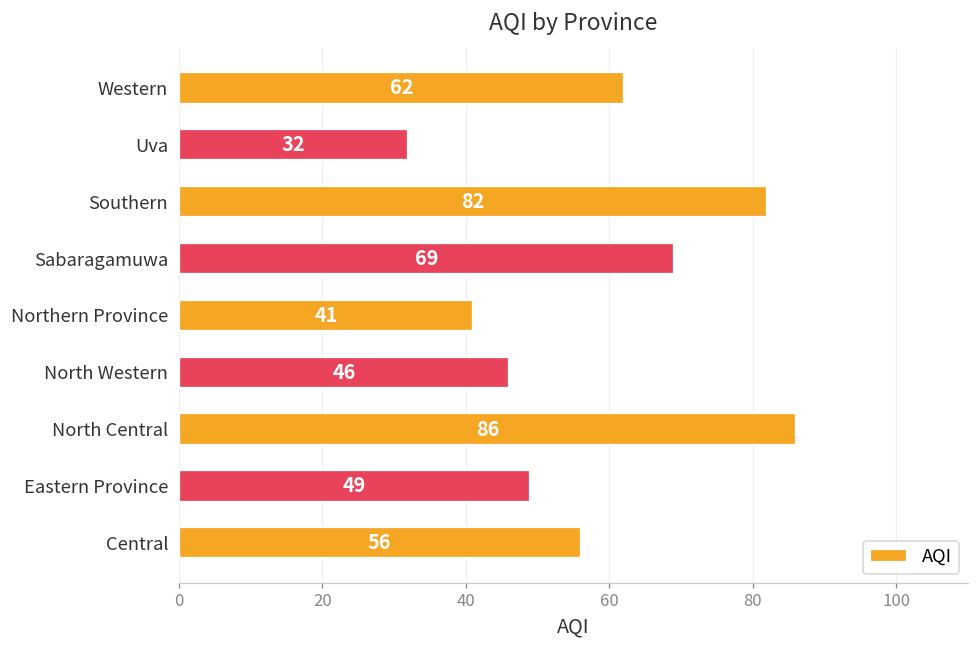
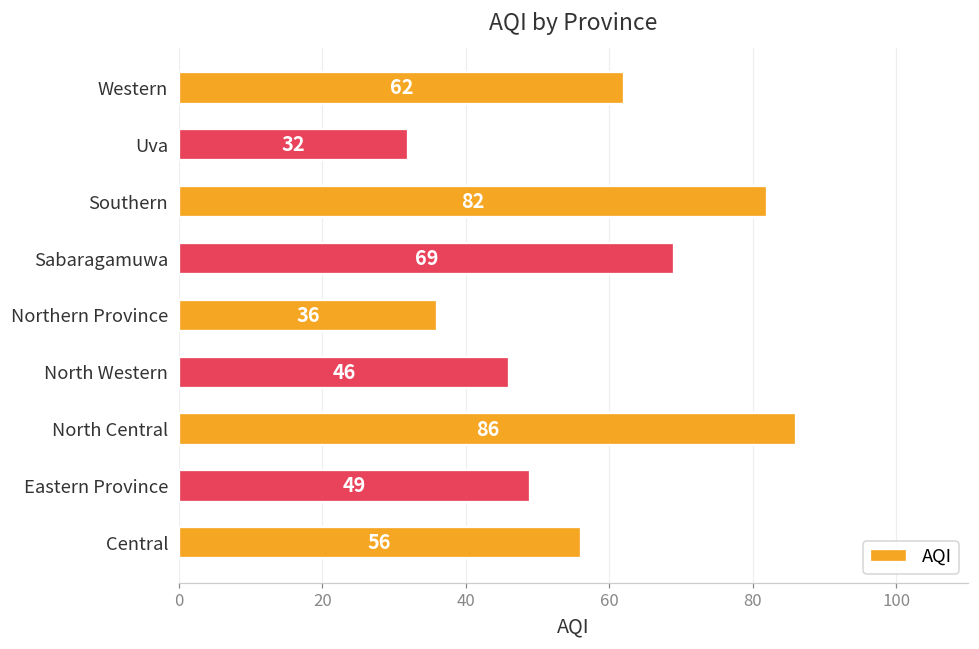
  {
    "Western": 62,
    "Uva": 32,
    "Southern": 82,
    "Sabaragamuwa": 69,
-   "Northern Province": 41,
+   "Northern Province": 36,
    "North Western": 46,
    "North Central": 86,
    "Eastern Province": 49,
    "Central": 56
  }
